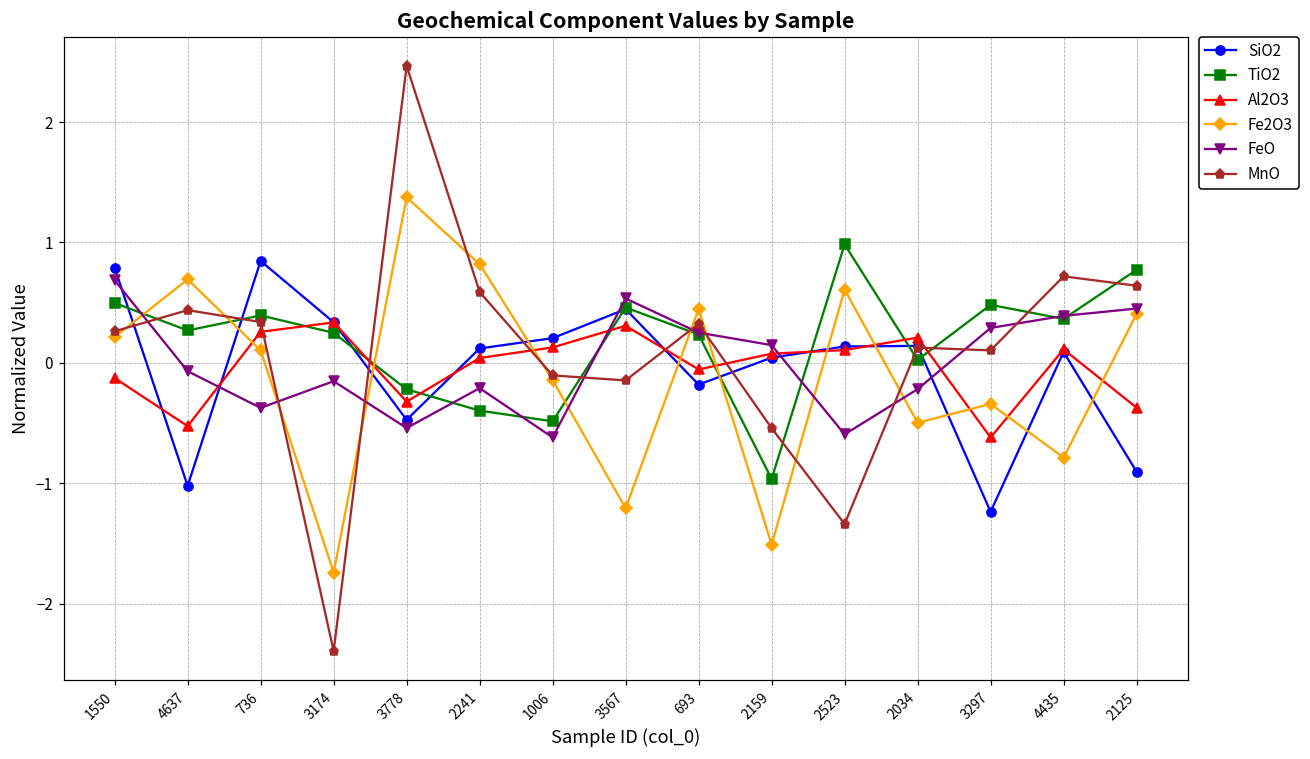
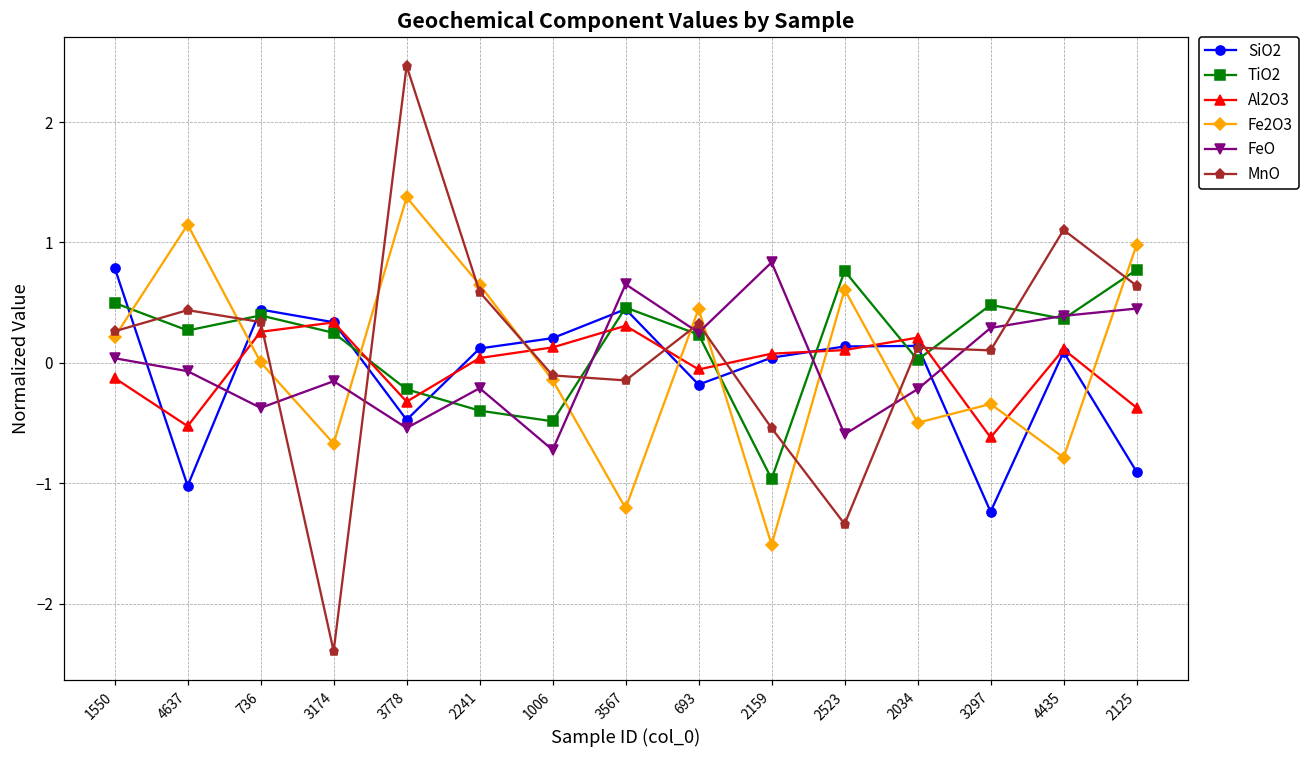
  {
    "SiO2": {
      "1550": 0.79,
      "4637": -1.02,
-     "736": 0.85,
+     "736": 0.44,
      "3778": -0.47,
      "2241": 0.12,
      "1006": 0.20,
      "693": -0.18,
      "2159": 0.04,
      "2523": 0.14,
      "3297": -1.24,
      "2125": -0.90
    },
    "TiO2": {
      "1550": 0.50,
      "4637": 0.27,
      "736": 0.39,
      "3174": 0.25,
      "3778": -0.22,
      "2241": -0.40,
      "1006": -0.49,
      "2159": -0.96,
-     "2523": 0.98,
+     "2523": 0.76,
      "2034": 0.02,
      "3297": 0.48,
      "4435": 0.36,
      "2125": 0.77
    },
    "Al2O3": {
      "1550": -0.13,
      "4637": -0.53,
      "736": 0.26,
      "3778": -0.32,
      "2241": 0.04,
      "1006": 0.13,
      "3567": 0.31,
      "693": -0.06,
      "2159": 0.08,
      "2523": 0.11,
      "2034": 0.21,
      "3297": -0.62,
      "2125": -0.37
    },
    "Fe2O3": {
      "1550": 0.21,
-     "4637": 0.69,
-     "736": 0.10,
-     "3174": -1.74,
+     "4637": 1.15,
+     "736": 0.00,
+     "3174": -0.67,
      "3778": 1.37,
-     "2241": 0.82,
+     "2241": 0.65,
      "1006": -0.14,
      "3567": -1.21,
      "693": 0.45,
      "2159": -1.51,
      "2523": 0.61,
      "2034": -0.50,
      "3297": -0.34,
      "4435": -0.79,
-     "2125": 0.41
+     "2125": 0.98
    },
    "FeO": {
-     "1550": 0.68,
+     "1550": 0.04,
      "4637": -0.07,
      "736": -0.37,
      "3174": -0.15,
      "3778": -0.54,
      "2241": -0.21,
-     "1006": -0.62,
-     "3567": 0.53,
-     "2159": 0.15,
+     "1006": -0.72,
+     "3567": 0.65,
+     "2159": 0.83,
      "2523": -0.59,
      "2034": -0.22,
      "3297": 0.29,
      "4435": 0.39,
      "2125": 0.45
    },
    "MnO": {
      "1550": 0.26,
      "4637": 0.44,
      "736": 0.34,
      "3174": -2.40,
      "3778": 2.47,
      "2241": 0.59,
      "1006": -0.10,
      "3567": -0.15,
      "693": 0.32,
      "2159": -0.54,
      "2523": -1.34,
      "3297": 0.10,
-     "4435": 0.72,
+     "4435": 1.10,
      "2125": 0.64
    }
  }
